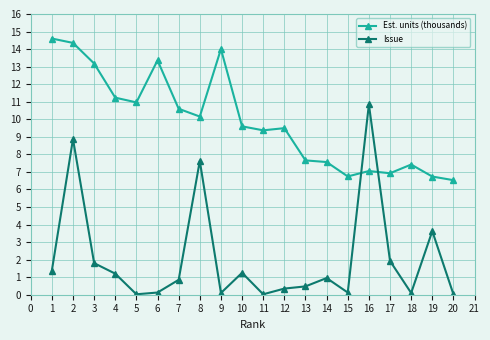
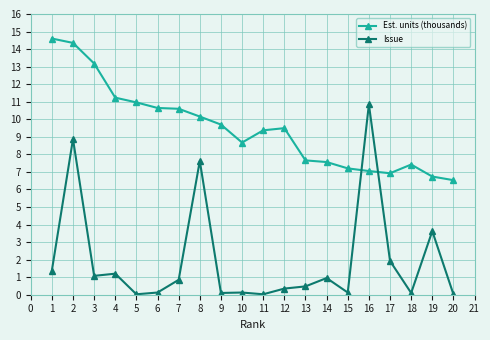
  {
    "Est. units (thousands)": {
      "1": 14.6,
      "2": 14.4,
      "3": 13.2,
      "4": 11.2,
      "5": 11.0,
-     "6": 13.4,
+     "6": 10.6,
      "7": 10.6,
      "8": 10.2,
-     "9": 14.0,
-     "10": 9.6,
+     "9": 9.7,
+     "10": 8.7,
      "11": 9.4,
      "12": 9.5,
      "13": 7.7,
      "14": 7.6,
-     "15": 6.7,
+     "15": 7.2,
      "16": 7.0,
      "17": 6.9,
      "18": 7.4,
      "19": 6.7,
      "20": 6.5
    },
    "Issue": {
      "1": 1.4,
      "2": 8.9,
-     "3": 1.8,
+     "3": 1.1,
      "4": 1.2,
      "5": 0.0,
      "6": 0.1,
      "7": 0.9,
      "8": 7.6,
      "9": 0.1,
-     "10": 1.3,
+     "10": 0.1,
      "11": 0.0,
      "12": 0.4,
      "13": 0.5,
      "14": 1.0,
      "15": 0.1,
      "16": 10.9,
      "17": 1.9,
      "18": 0.1,
      "19": 3.6,
      "20": 0.0
    }
  }
